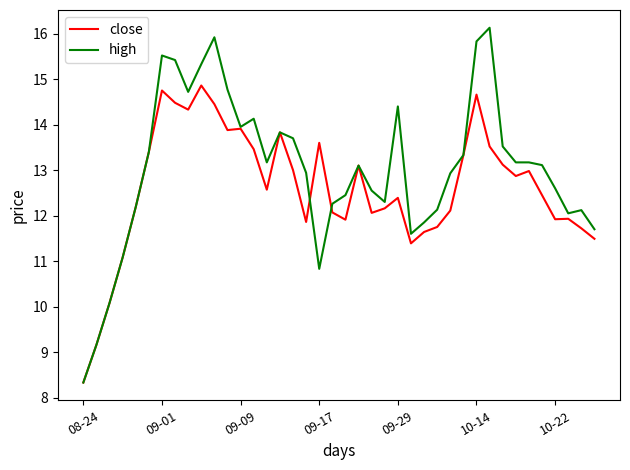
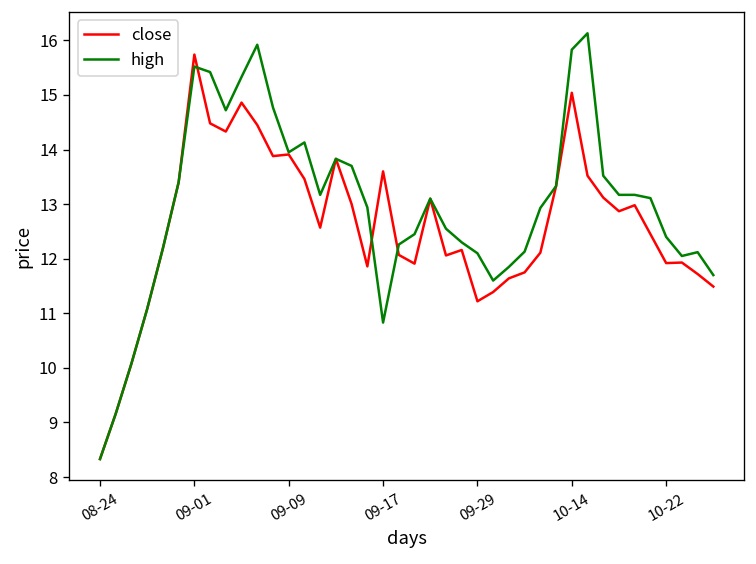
  {
    "close": {
-     "09-01": 14.8,
+     "09-01": 15.7,
      "09-17": 13.6,
-     "09-29": 12.4,
-     "10-14": 14.7,
+     "09-29": 11.2,
+     "10-14": 15.0,
      "10-22": 11.9
    },
    "high": {
      "09-01": 15.5,
      "09-17": 10.8,
-     "09-29": 14.4,
+     "09-29": 12.1,
      "10-14": 15.8,
-     "10-22": 12.6
+     "10-22": 12.4
    }
  }
